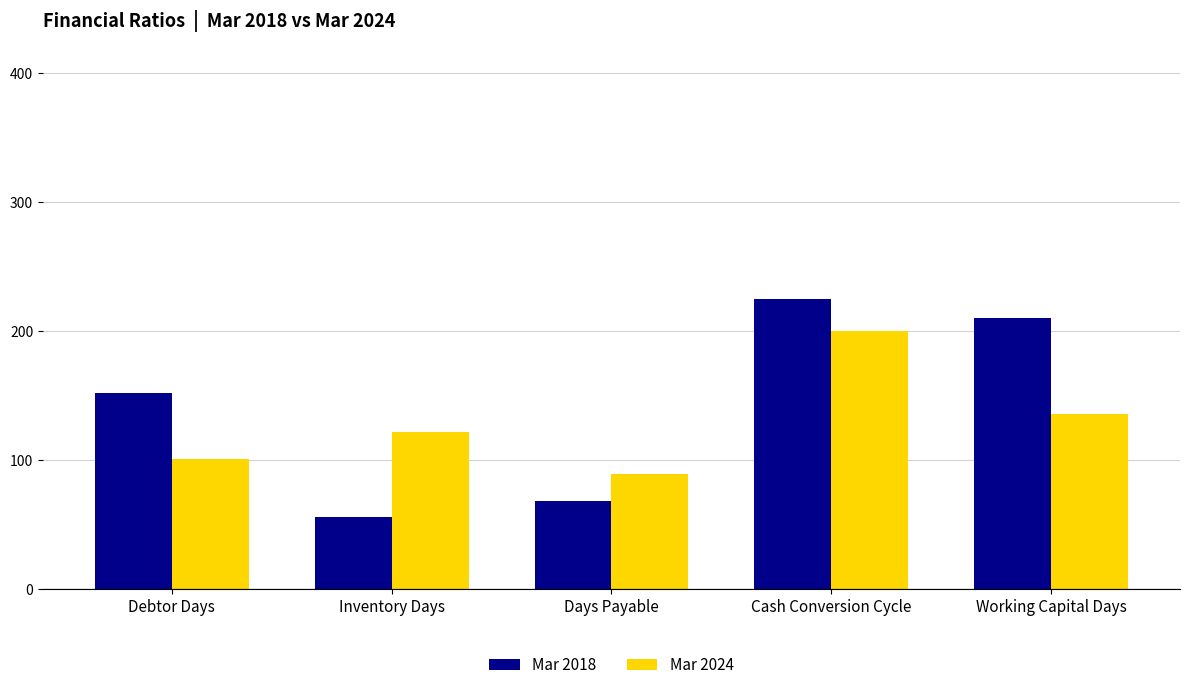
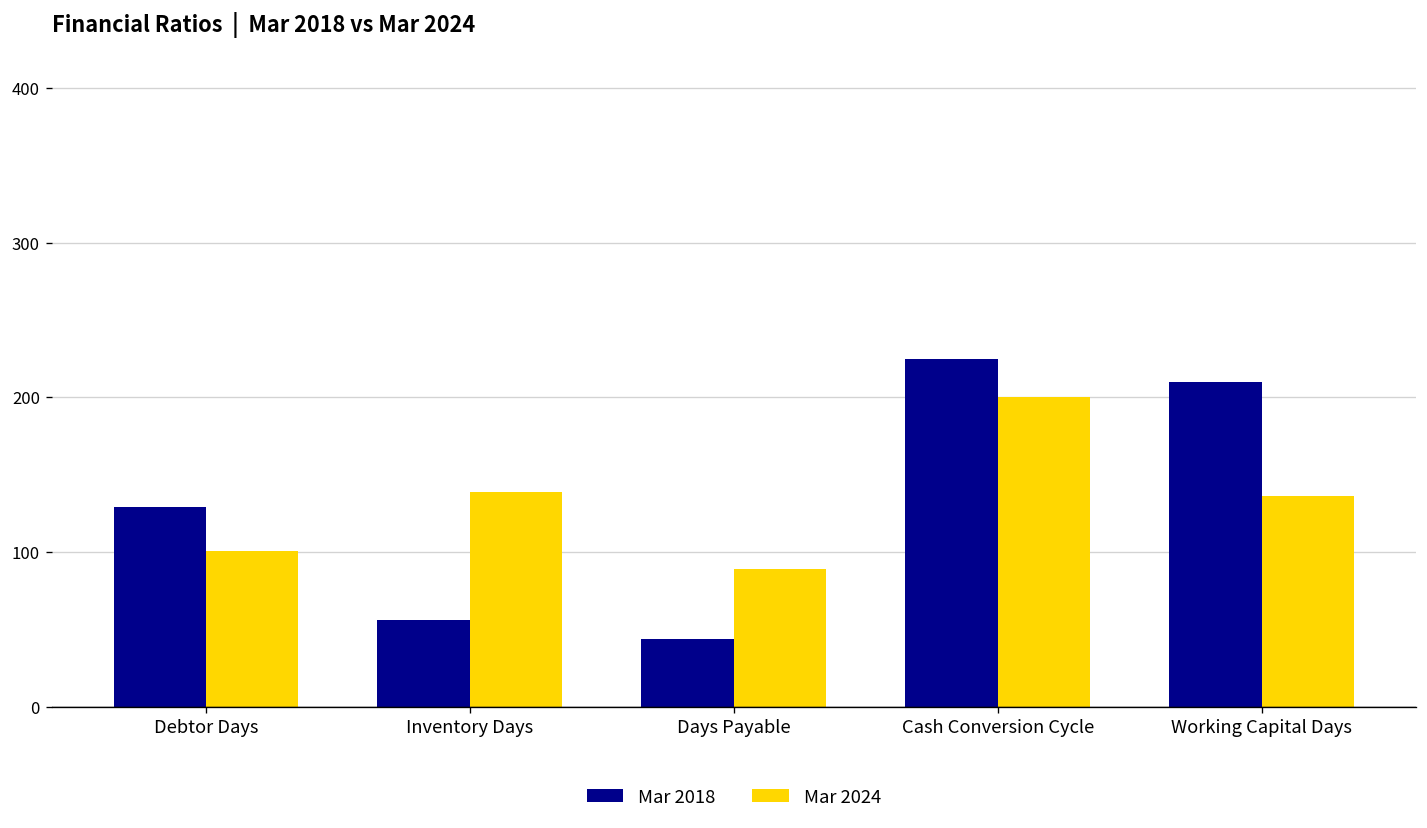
  {
    "Mar 2018": {
-     "Debtor Days": 152,
+     "Debtor Days": 129,
      "Inventory Days": 56,
-     "Days Payable": 68,
+     "Days Payable": 44,
      "Cash Conversion Cycle": 225,
      "Working Capital Days": 210
    },
    "Mar 2024": {
      "Debtor Days": 101,
-     "Inventory Days": 122,
+     "Inventory Days": 139,
      "Days Payable": 89,
      "Cash Conversion Cycle": 200,
      "Working Capital Days": 136
    }
  }
